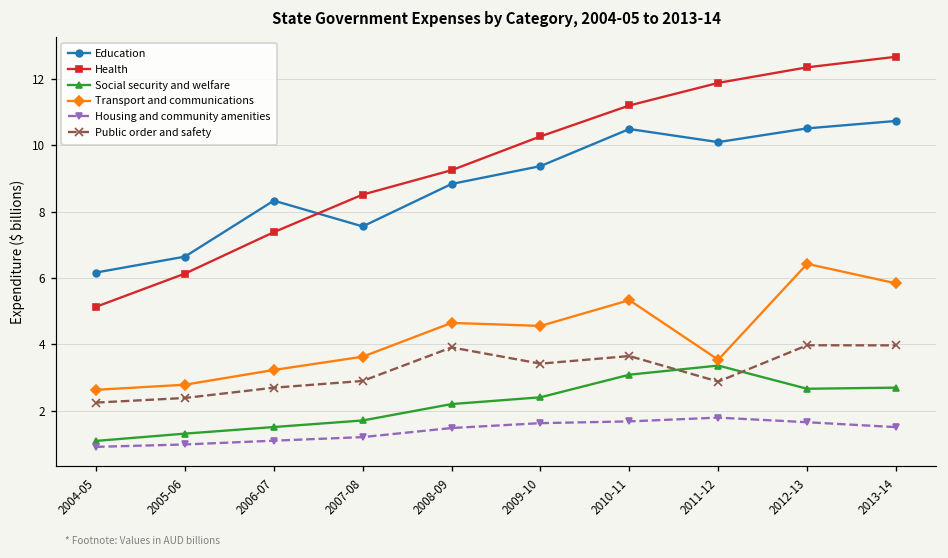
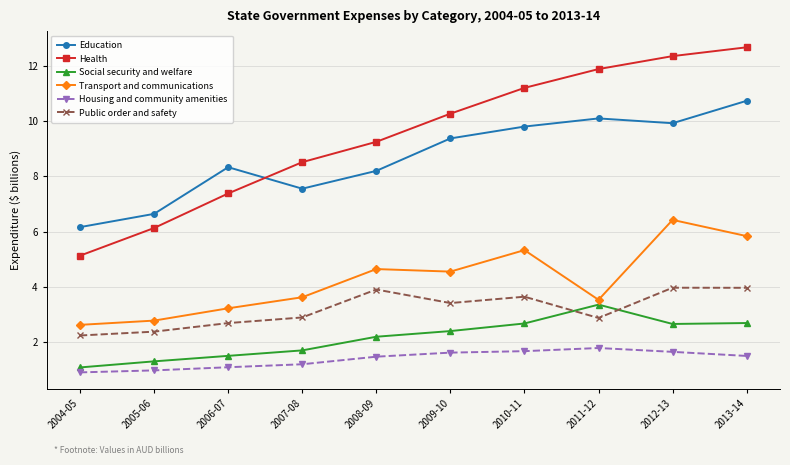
  {
    "Education": {
      "2004-05": 6.2,
      "2005-06": 6.6,
      "2006-07": 8.3,
      "2007-08": 7.6,
-     "2008-09": 8.8,
+     "2008-09": 8.2,
      "2009-10": 9.4,
-     "2010-11": 10.5,
+     "2010-11": 9.8,
      "2011-12": 10.1,
-     "2012-13": 10.5,
+     "2012-13": 9.9,
      "2013-14": 10.7
    },
    "Health": {
      "2004-05": 5.1,
      "2005-06": 6.1,
      "2006-07": 7.4,
      "2007-08": 8.5,
      "2008-09": 9.2,
      "2009-10": 10.3,
      "2010-11": 11.2,
      "2011-12": 11.9,
      "2012-13": 12.4,
      "2013-14": 12.7
    },
    "Social security and welfare": {
      "2004-05": 1.1,
      "2005-06": 1.3,
      "2006-07": 1.5,
      "2007-08": 1.7,
      "2008-09": 2.2,
      "2009-10": 2.4,
-     "2010-11": 3.1,
+     "2010-11": 2.7,
      "2011-12": 3.4,
      "2012-13": 2.7,
      "2013-14": 2.7
    },
    "Transport and communications": {
      "2004-05": 2.6,
      "2005-06": 2.8,
      "2006-07": 3.2,
      "2007-08": 3.6,
      "2008-09": 4.6,
      "2009-10": 4.6,
      "2010-11": 5.3,
      "2011-12": 3.5,
      "2012-13": 6.4,
      "2013-14": 5.8
    },
    "Housing and community amenities": {
      "2004-05": 0.9,
      "2005-06": 1.0,
      "2006-07": 1.1,
      "2007-08": 1.2,
      "2008-09": 1.5,
      "2009-10": 1.6,
      "2010-11": 1.7,
      "2011-12": 1.8,
      "2012-13": 1.6,
      "2013-14": 1.5
    },
    "Public order and safety": {
      "2004-05": 2.2,
      "2005-06": 2.4,
      "2006-07": 2.7,
      "2007-08": 2.9,
      "2008-09": 3.9,
      "2009-10": 3.4,
      "2010-11": 3.6,
      "2011-12": 2.9,
      "2012-13": 4.0,
      "2013-14": 4.0
    }
  }
